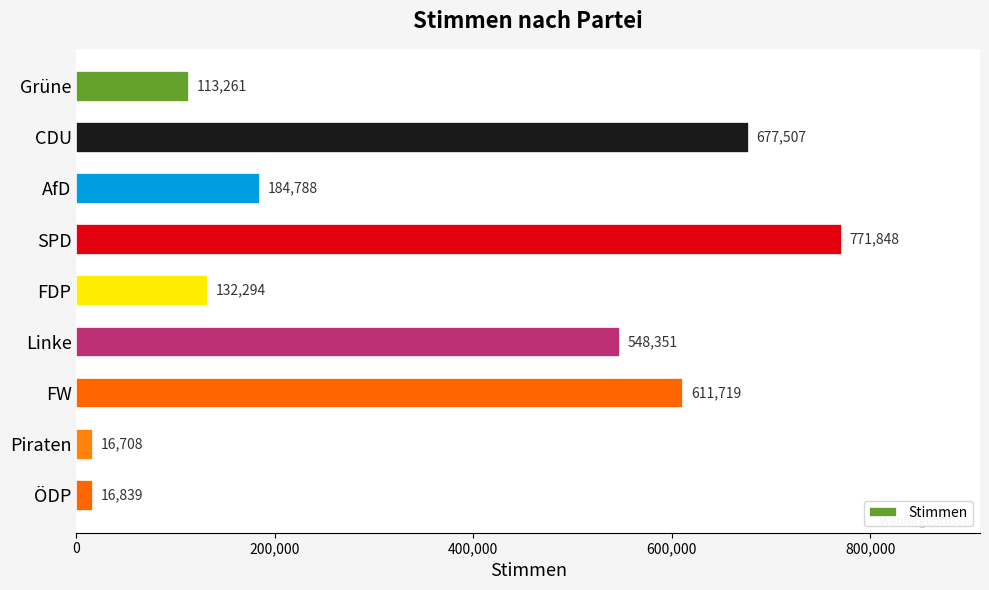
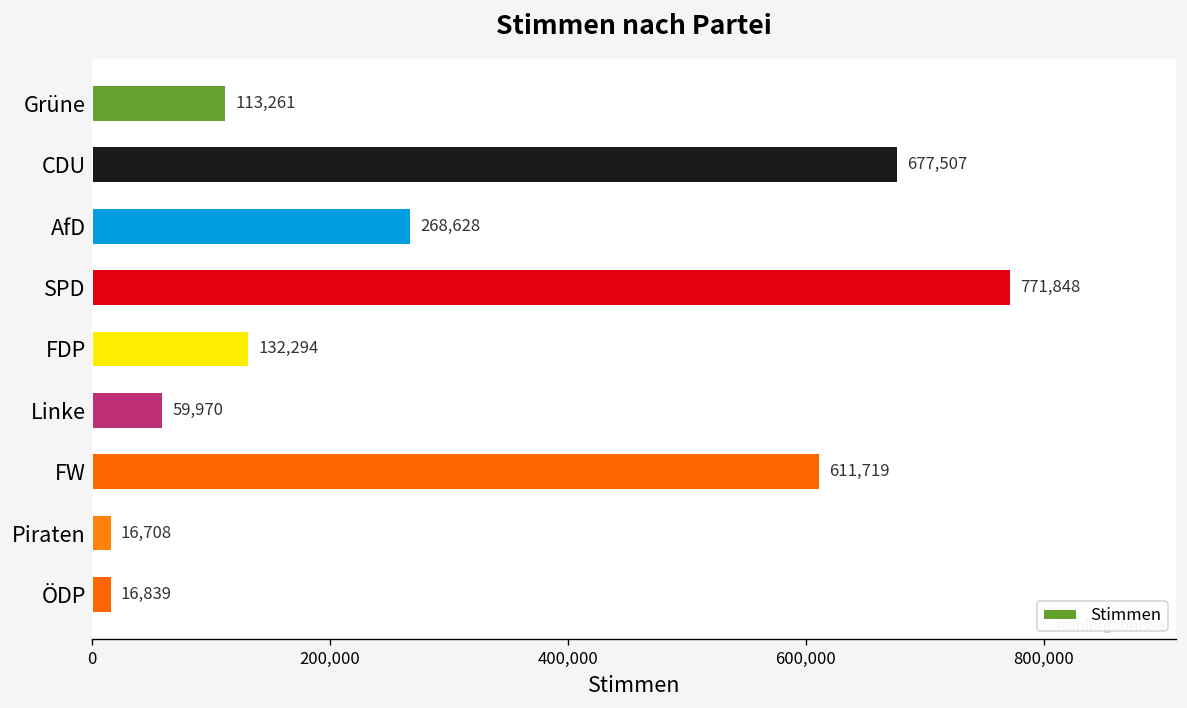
  {
    "Grüne": "113,261",
    "CDU": "677,507",
-   "AfD": "184,788",
+   "AfD": "268,628",
    "SPD": "771,848",
    "FDP": "132,294",
-   "Linke": "548,351",
+   "Linke": "59,970",
    "FW": "611,719",
    "Piraten": "16,708",
    "ÖDP": "16,839"
  }
